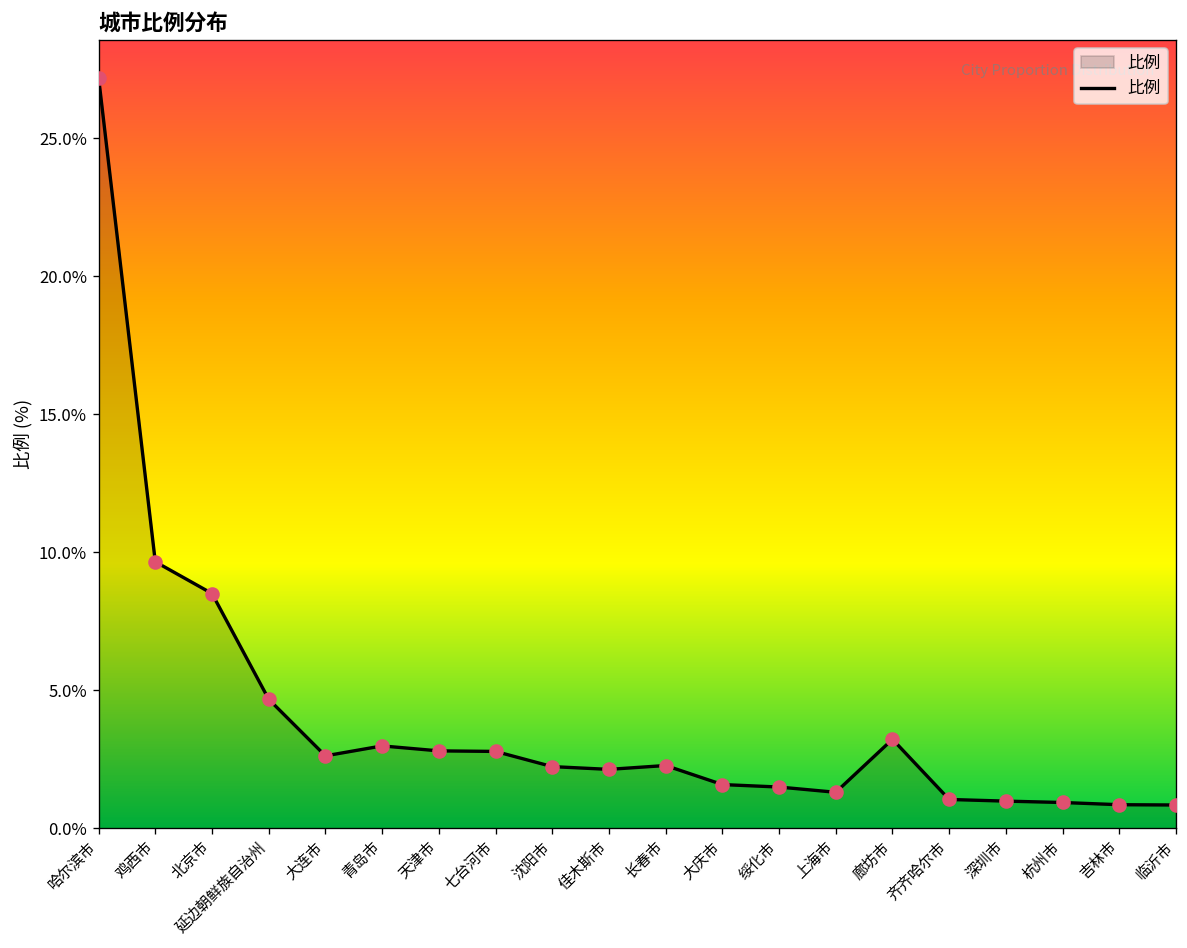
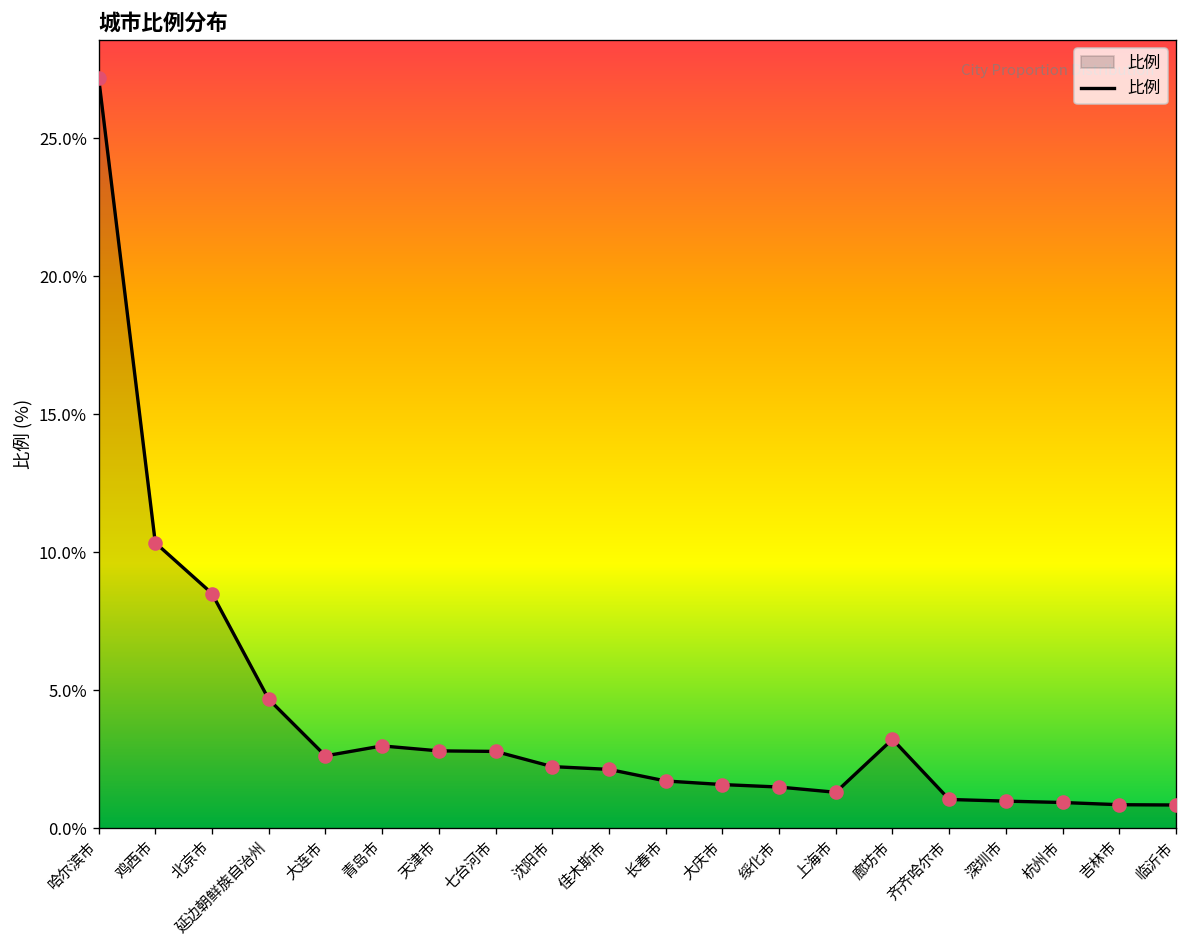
  {
    "哈尔滨市": "27.2%",
-   "鸡西市": "9.7%",
+   "鸡西市": "10.4%",
    "北京市": "8.5%",
    "延边朝鲜族自治州": "4.7%",
    "大连市": "2.6%",
    "青岛市": "3.0%",
    "天津市": "2.8%",
    "七台河市": "2.8%",
    "沈阳市": "2.2%",
    "佳木斯市": "2.1%",
-   "长春市": "2.3%",
+   "长春市": "1.7%",
    "大庆市": "1.6%",
    "绥化市": "1.5%",
    "上海市": "1.3%",
    "廊坊市": "3.2%",
    "齐齐哈尔市": "1.1%",
    "深圳市": "1.0%",
    "杭州市": "0.9%",
    "吉林市": "0.9%",
    "临沂市": "0.9%"
  }
